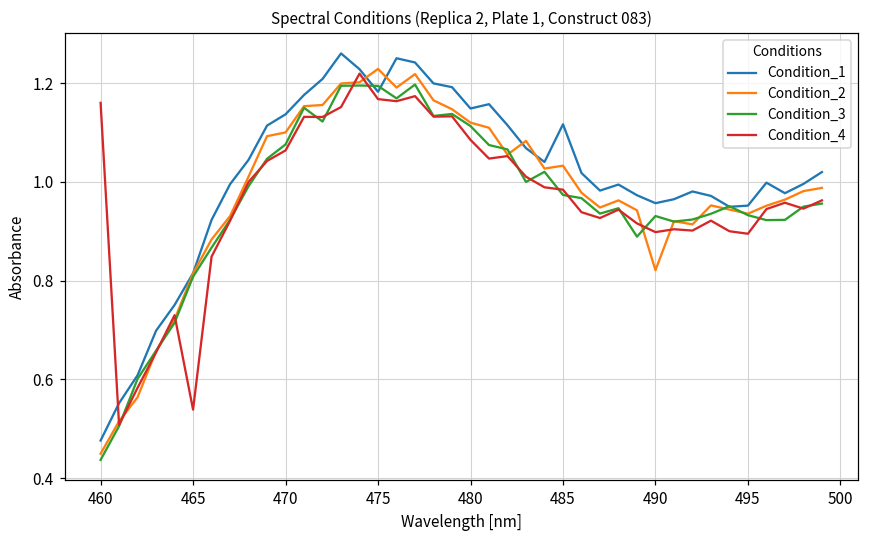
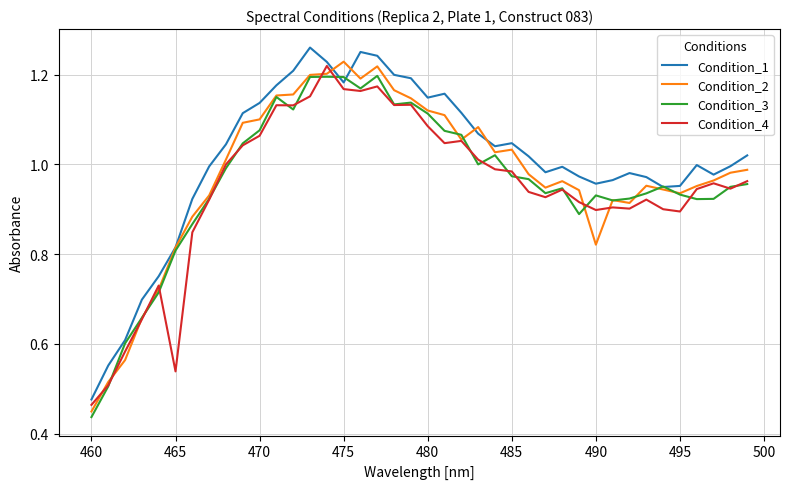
  {
    "Condition_1": {
      "460": 0.48,
      "470": 1.14,
      "475": 1.18,
      "480": 1.15,
-     "485": 1.12,
+     "485": 1.05,
      "490": 0.96,
      "495": 0.95
    },
    "Condition_2": {
      "460": 0.45,
      "470": 1.10,
      "475": 1.23,
      "480": 1.12,
      "485": 1.03,
      "490": 0.82
    },
    "Condition_3": {
      "460": 0.44,
      "465": 0.81,
      "470": 1.08,
      "475": 1.19,
      "480": 1.11,
      "485": 0.97,
      "490": 0.93
    },
    "Condition_4": {
-     "460": 1.16,
+     "460": 0.46,
      "465": 0.54,
      "470": 1.06,
      "475": 1.17,
      "480": 1.09,
      "485": 0.98,
      "490": 0.90,
      "495": 0.90
    }
  }
